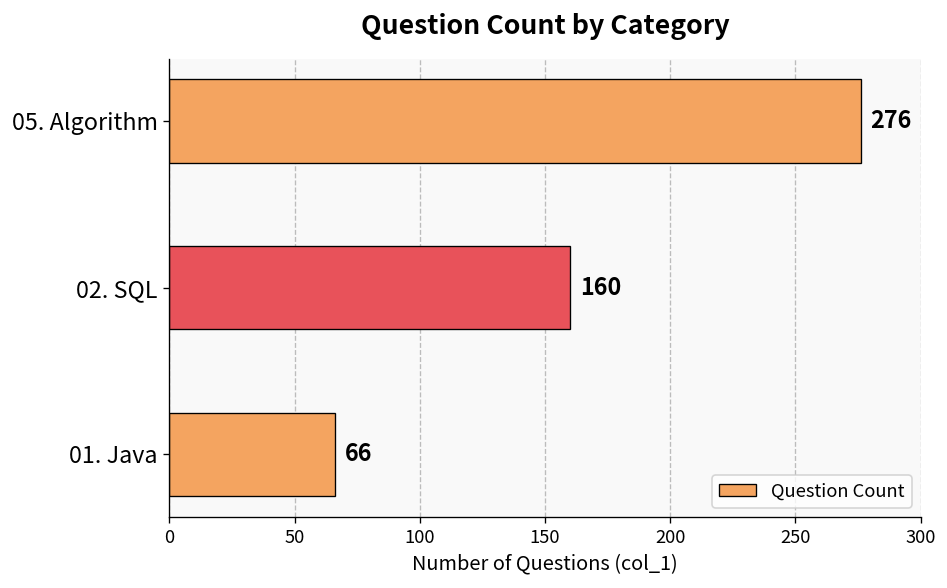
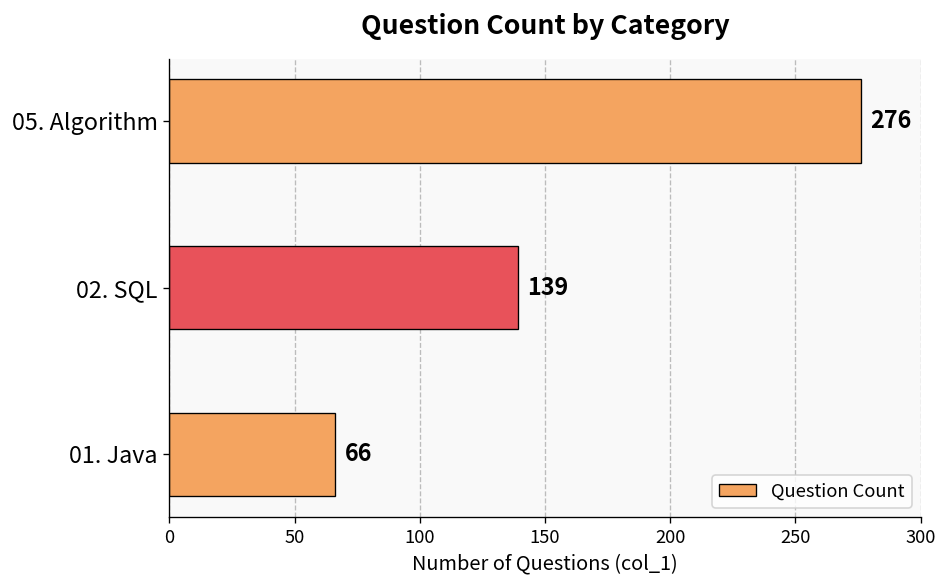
  {
    "05. Algorithm": 276,
-   "02. SQL": 160,
+   "02. SQL": 139,
    "01. Java": 66
  }
